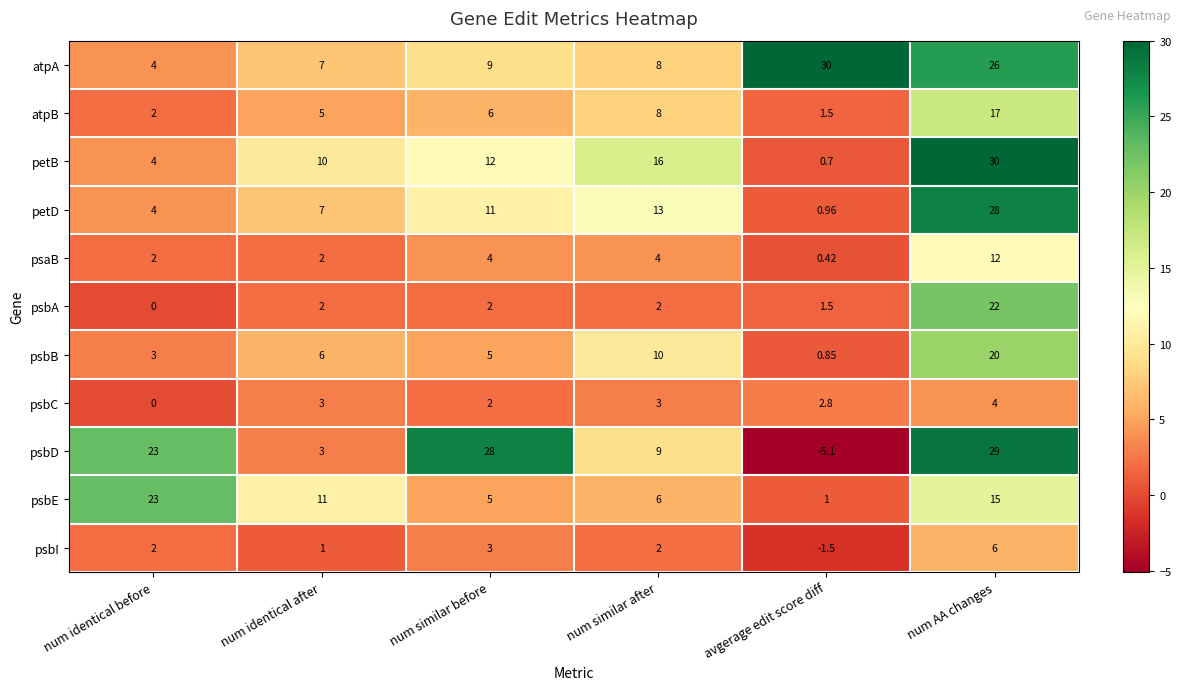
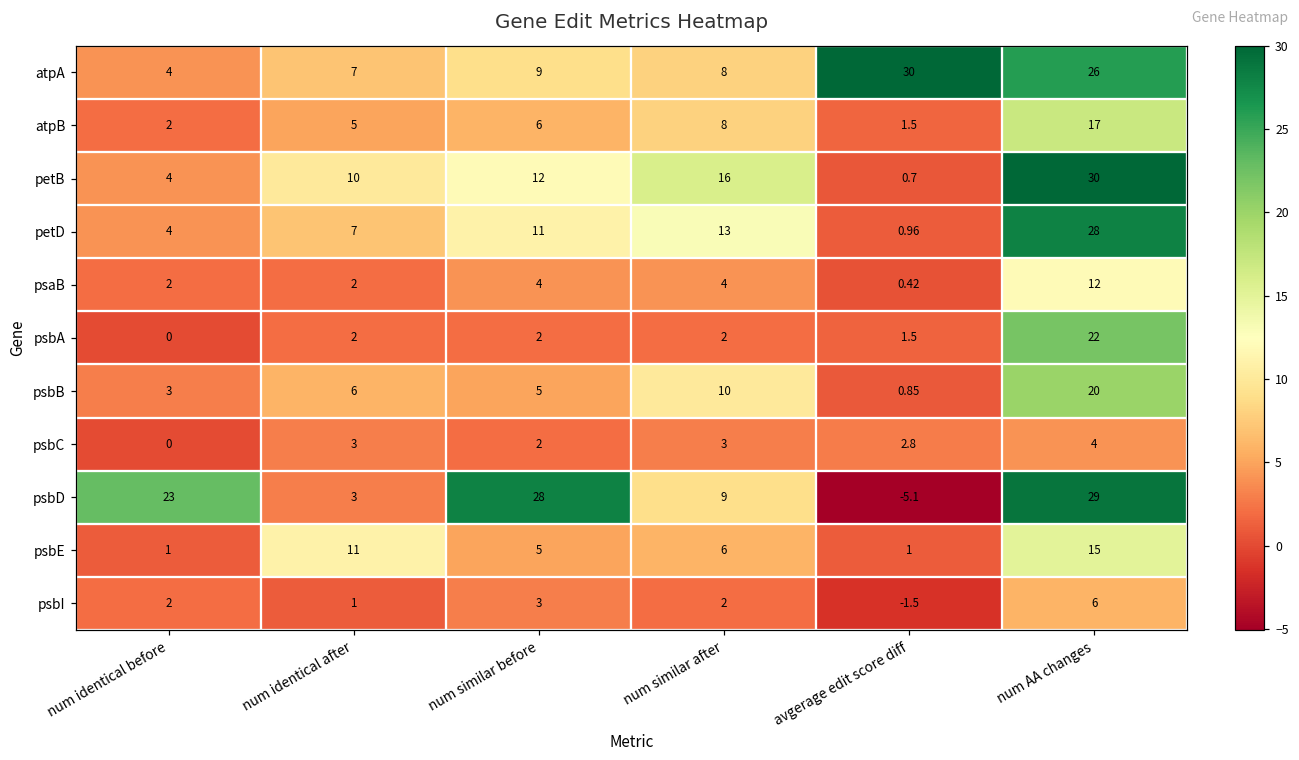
  {
    "atpA": {
      "num identical before": 4,
      "num identical after": 7,
      "num similar before": 9,
      "num similar after": 8,
      "avgerage edit score diff": 30,
      "num AA changes": 26
    },
    "atpB": {
      "num identical before": 2,
      "num identical after": 5,
      "num similar before": 6,
      "num similar after": 8,
      "avgerage edit score diff": 1.5,
      "num AA changes": 17
    },
    "petB": {
      "num identical before": 4,
      "num identical after": 10,
      "num similar before": 12,
      "num similar after": 16,
      "avgerage edit score diff": 0.7,
      "num AA changes": 30
    },
    "petD": {
      "num identical before": 4,
      "num identical after": 7,
      "num similar before": 11,
      "num similar after": 13,
      "avgerage edit score diff": 0.96,
      "num AA changes": 28
    },
    "psaB": {
      "num identical before": 2,
      "num identical after": 2,
      "num similar before": 4,
      "num similar after": 4,
      "avgerage edit score diff": 0.42,
      "num AA changes": 12
    },
    "psbA": {
      "num identical before": 0,
      "num identical after": 2,
      "num similar before": 2,
      "num similar after": 2,
      "avgerage edit score diff": 1.5,
      "num AA changes": 22
    },
    "psbB": {
      "num identical before": 3,
      "num identical after": 6,
      "num similar before": 5,
      "num similar after": 10,
      "avgerage edit score diff": 0.85,
      "num AA changes": 20
    },
    "psbC": {
      "num identical before": 0,
      "num identical after": 3,
      "num similar before": 2,
      "num similar after": 3,
      "avgerage edit score diff": 2.8,
      "num AA changes": 4
    },
    "psbD": {
      "num identical before": 23,
      "num identical after": 3,
      "num similar before": 28,
      "num similar after": 9,
      "avgerage edit score diff": -5.1,
      "num AA changes": 29
    },
    "psbE": {
-     "num identical before": 23,
+     "num identical before": 1,
      "num identical after": 11,
      "num similar before": 5,
      "num similar after": 6,
      "avgerage edit score diff": 1,
      "num AA changes": 15
    },
    "psbI": {
      "num identical before": 2,
      "num identical after": 1,
      "num similar before": 3,
      "num similar after": 2,
      "avgerage edit score diff": -1.5,
      "num AA changes": 6
    }
  }
